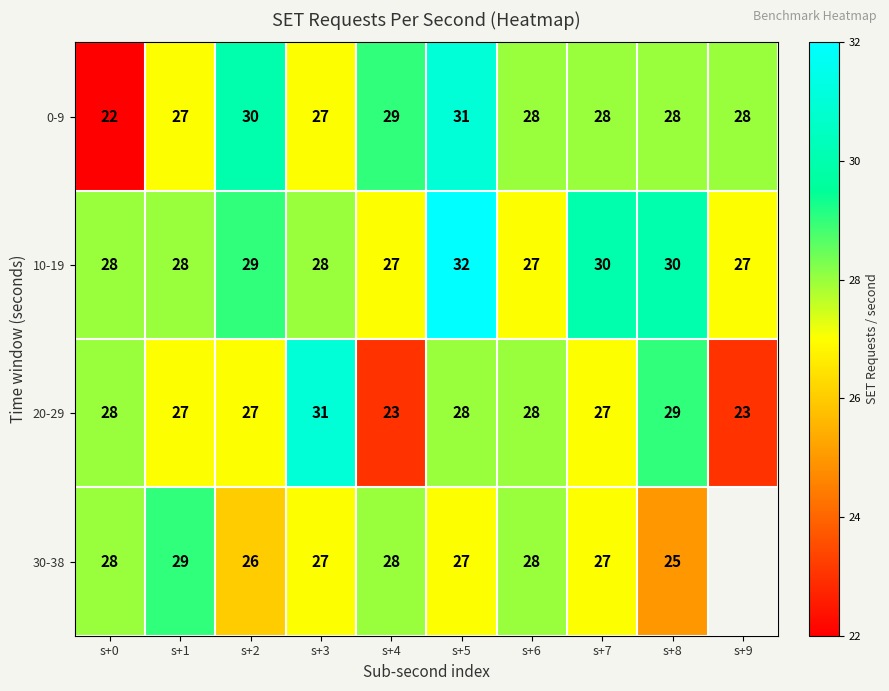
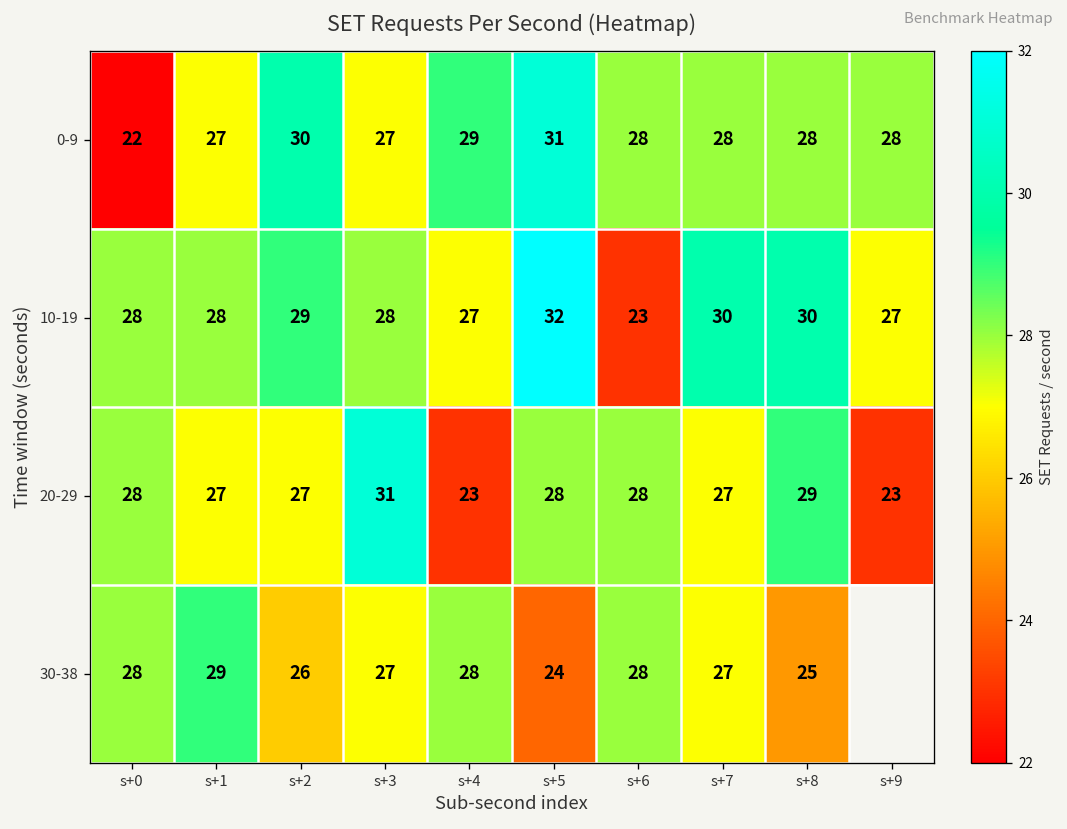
  {
    "0-9": {
      "s+0": 22,
      "s+1": 27,
      "s+2": 30,
      "s+3": 27,
      "s+4": 29,
      "s+5": 31,
      "s+6": 28,
      "s+7": 28,
      "s+8": 28,
      "s+9": 28
    },
    "10-19": {
      "s+0": 28,
      "s+1": 28,
      "s+2": 29,
      "s+3": 28,
      "s+4": 27,
      "s+5": 32,
-     "s+6": 27,
+     "s+6": 23,
      "s+7": 30,
      "s+8": 30,
      "s+9": 27
    },
    "20-29": {
      "s+0": 28,
      "s+1": 27,
      "s+2": 27,
      "s+3": 31,
      "s+4": 23,
      "s+5": 28,
      "s+6": 28,
      "s+7": 27,
      "s+8": 29,
      "s+9": 23
    },
    "30-38": {
      "s+0": 28,
      "s+1": 29,
      "s+2": 26,
      "s+3": 27,
      "s+4": 28,
-     "s+5": 27,
+     "s+5": 24,
      "s+6": 28,
      "s+7": 27,
      "s+8": 25
    }
  }
